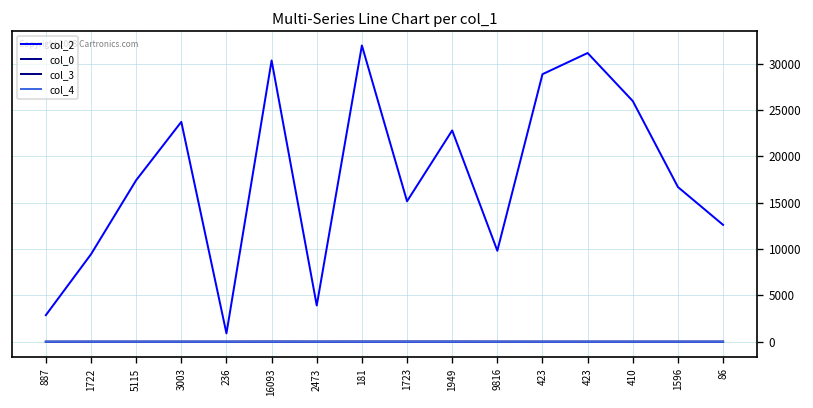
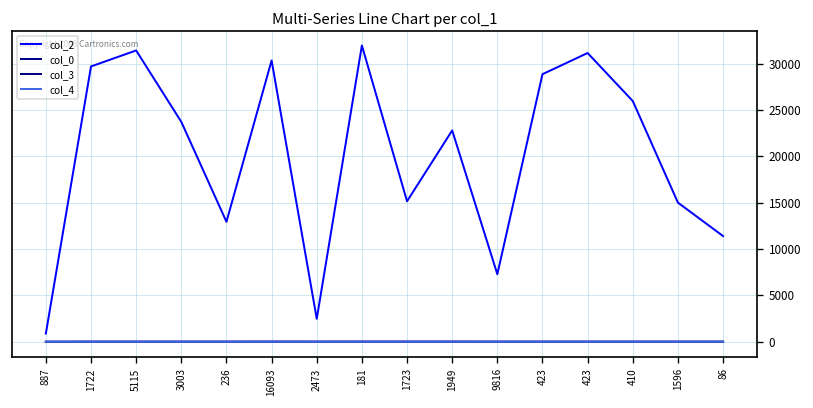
  {
    "col_2": {
-     "887": 3000,
-     "1722": 9000,
-     "5115": 17000,
+     "887": 1000,
+     "1722": 30000,
+     "5115": 31000,
      "3003": 24000,
-     "236": 1000,
+     "236": 13000,
      "16093": 30000,
-     "2473": 4000,
+     "2473": 2000,
      "181": 32000,
      "1723": 15000,
      "1949": 23000,
-     "9816": 10000,
+     "9816": 7000,
      "410": 26000,
-     "1596": 17000,
-     "86": 13000
+     "1596": 15000,
+     "86": 11000
    },
    "col_4": {
      "887": 0,
      "1722": 0,
      "5115": 0,
      "3003": 0,
      "236": 0,
      "16093": 0,
      "2473": 0,
      "181": 0,
      "1723": 0,
      "1949": 0,
      "9816": 0,
      "410": 0,
      "1596": 0,
      "86": 0
    }
  }
